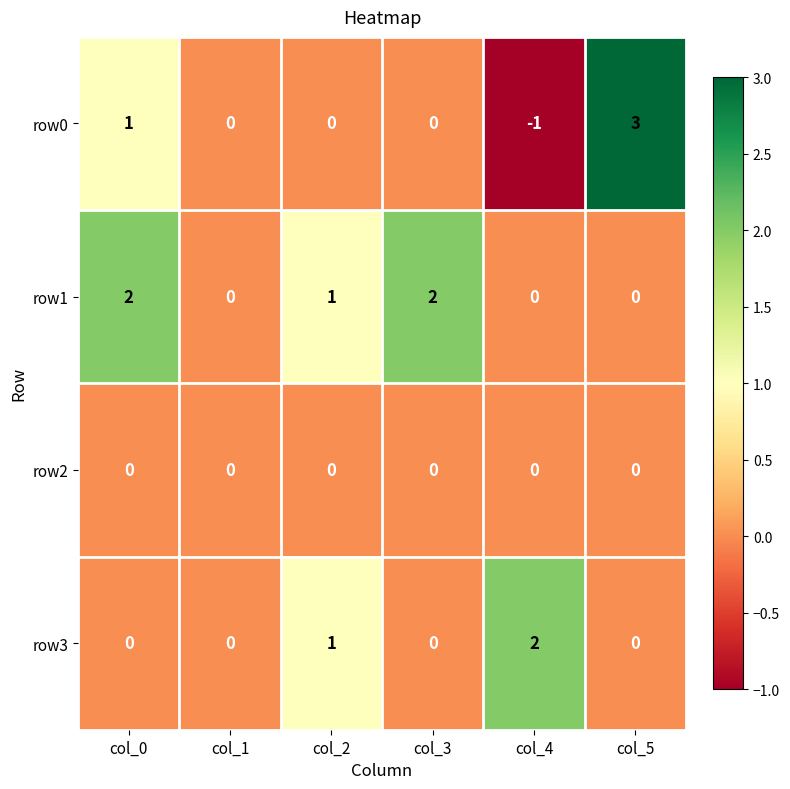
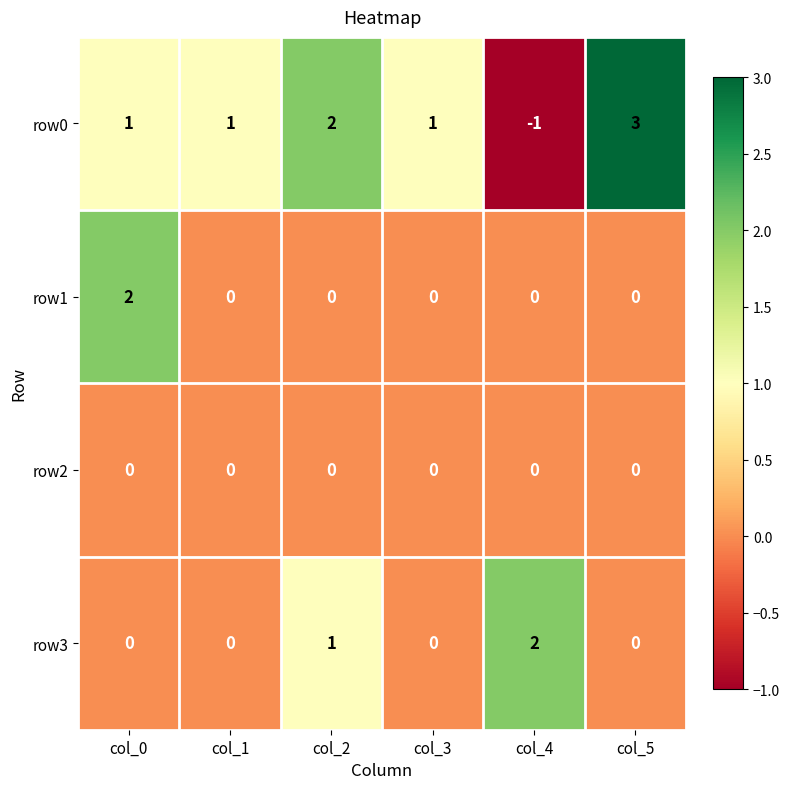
  {
    "row0": {
      "col_0": 1,
-     "col_1": 0,
-     "col_2": 0,
-     "col_3": 0,
+     "col_1": 1,
+     "col_2": 2,
+     "col_3": 1,
      "col_4": -1,
      "col_5": 3
    },
    "row1": {
      "col_0": 2,
      "col_1": 0,
-     "col_2": 1,
-     "col_3": 2,
+     "col_2": 0,
+     "col_3": 0,
      "col_4": 0,
      "col_5": 0
    },
    "row2": {
      "col_0": 0,
      "col_1": 0,
      "col_2": 0,
      "col_3": 0,
      "col_4": 0,
      "col_5": 0
    },
    "row3": {
      "col_0": 0,
      "col_1": 0,
      "col_2": 1,
      "col_3": 0,
      "col_4": 2,
      "col_5": 0
    }
  }
